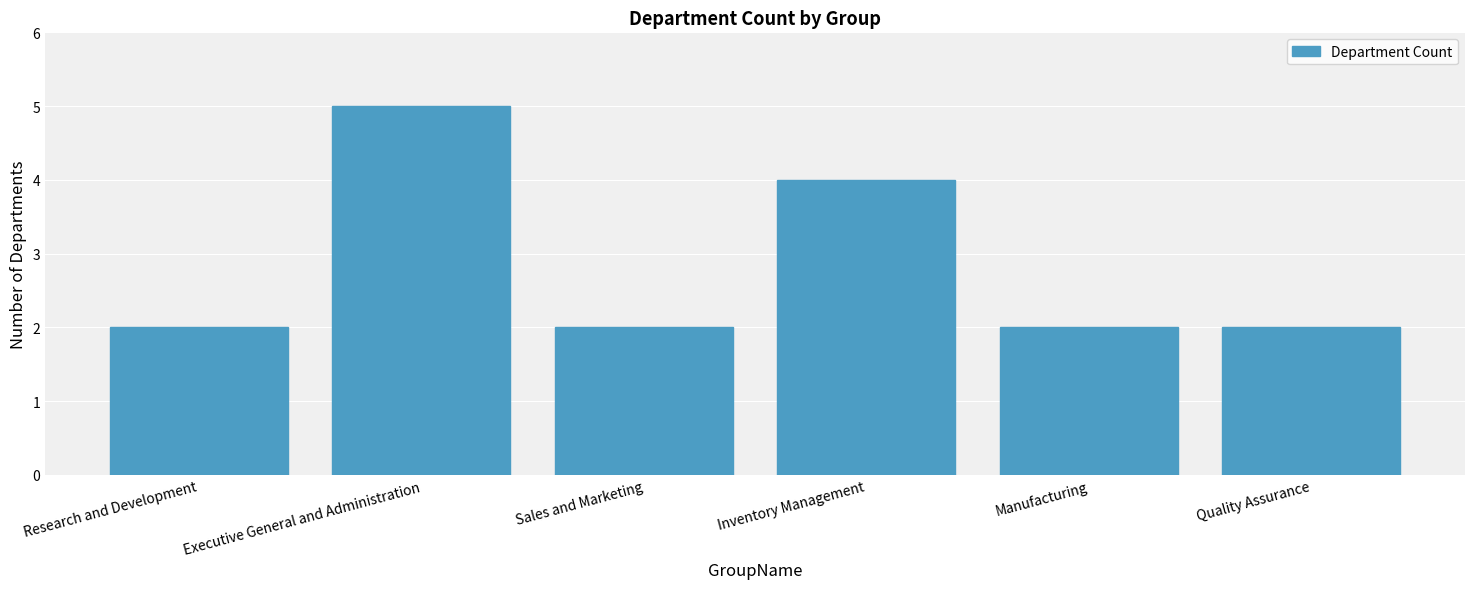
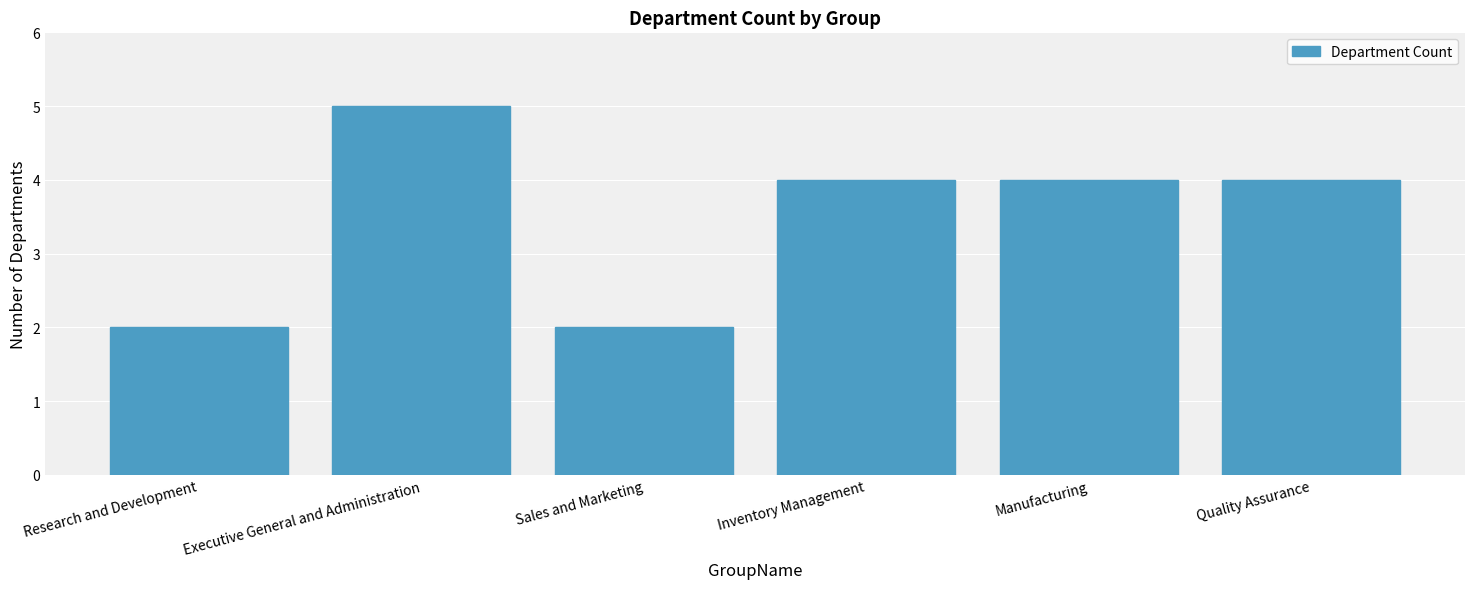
  {
    "Research and Development": 2,
    "Executive General and Administration": 5,
    "Sales and Marketing": 2,
    "Inventory Management": 4,
-   "Manufacturing": 2,
-   "Quality Assurance": 2
+   "Manufacturing": 4,
+   "Quality Assurance": 4
  }
